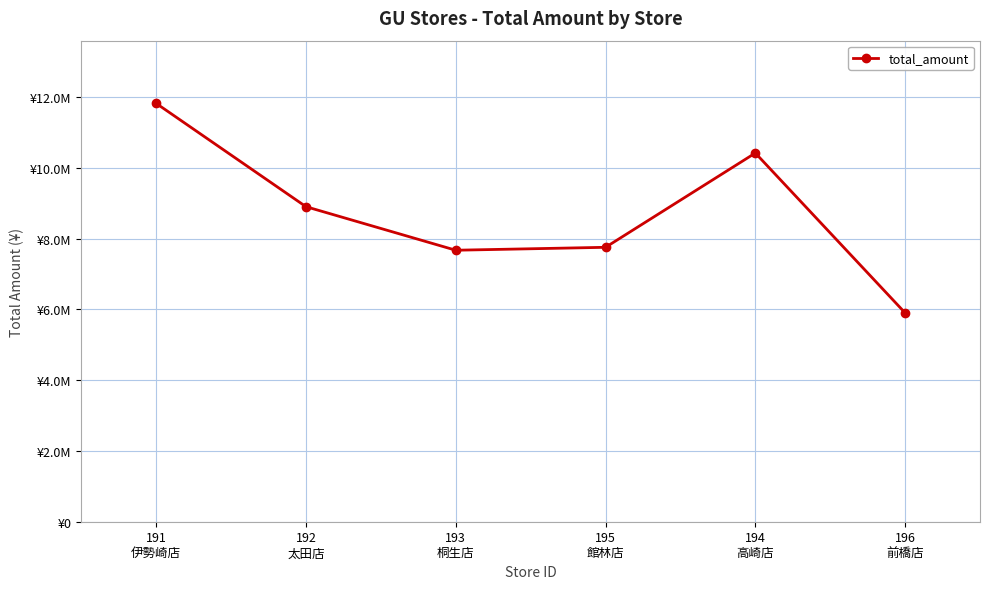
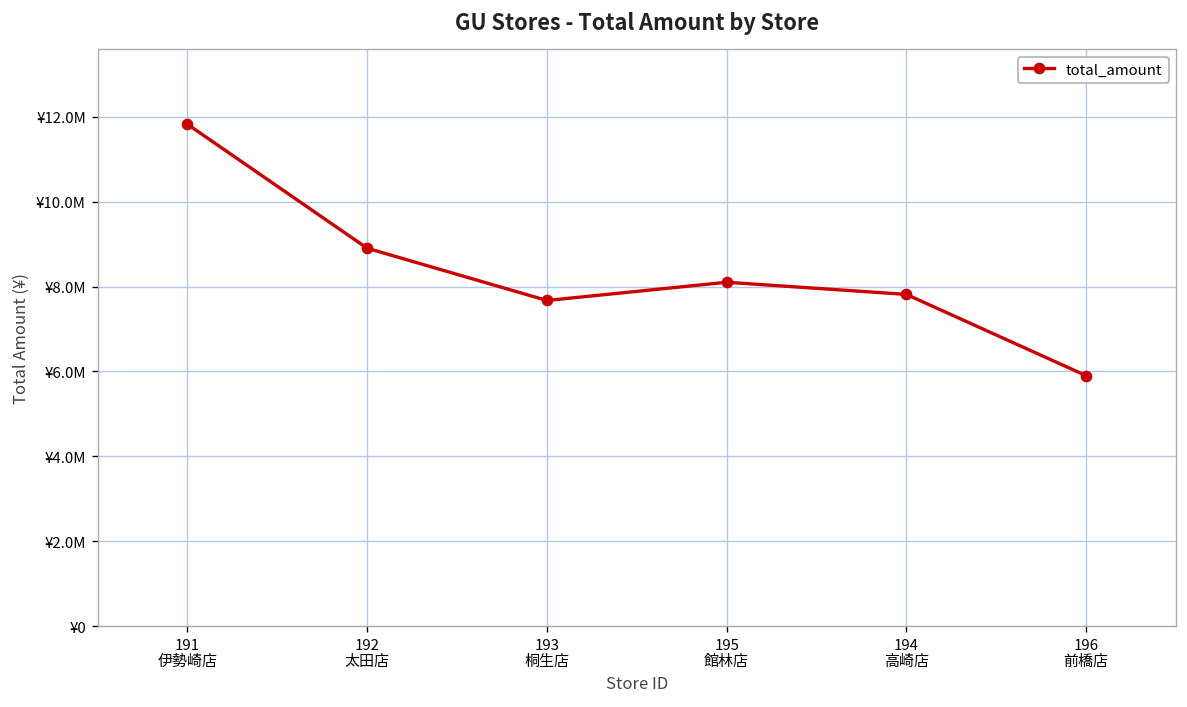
  {
    "191 伊勢崎店": "¥11800000",
    "192 太田店": "¥8900000",
    "193 桐生店": "¥7700000",
-   "195 館林店": "¥7800000",
-   "194 高崎店": "¥10400000",
+   "195 館林店": "¥8100000",
+   "194 高崎店": "¥7800000",
    "196 前橋店": "¥5900000"
  }
